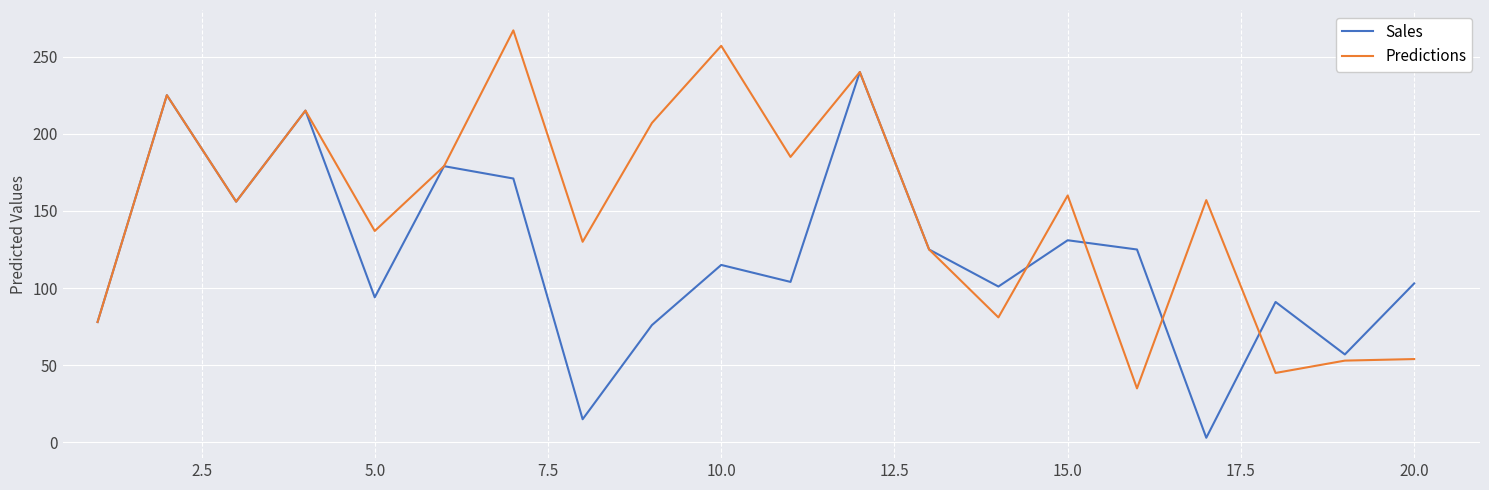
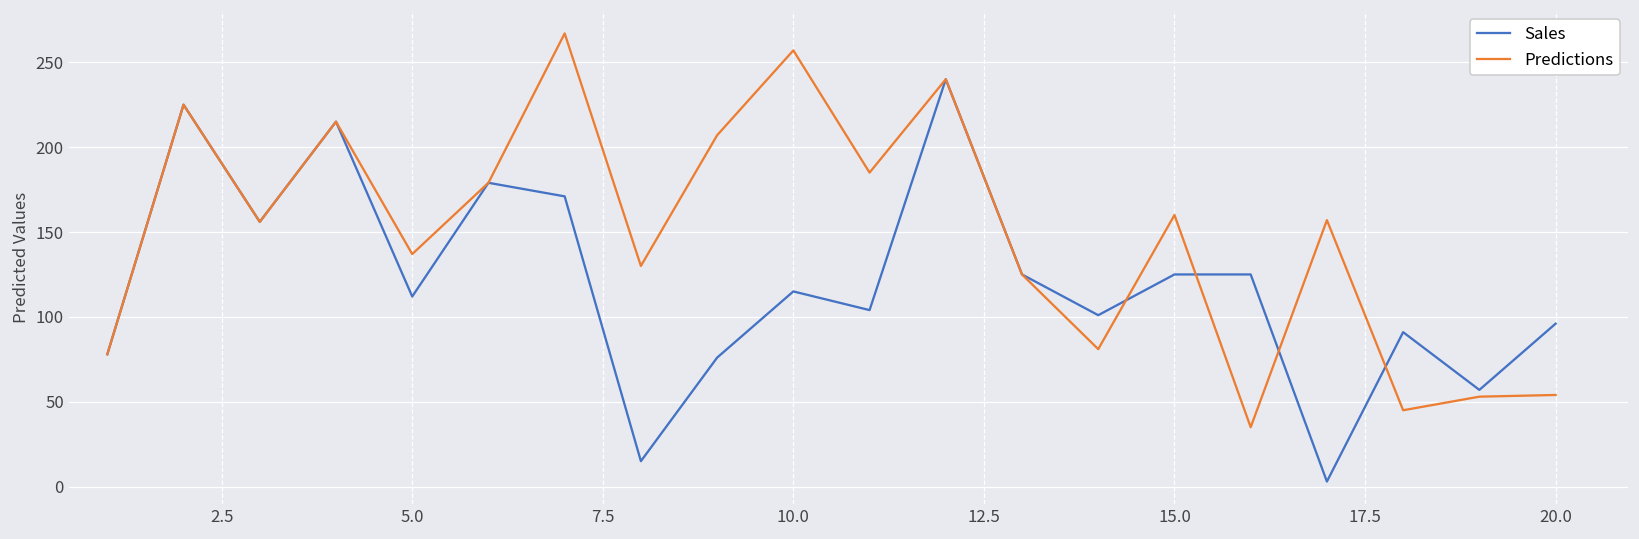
  {
    "Sales": {
-     "5.0": 94,
+     "5.0": 112,
      "10.0": 115,
-     "15.0": 131,
-     "20.0": 103
+     "15.0": 125,
+     "20.0": 96
    },
    "Predictions": {
      "5.0": 137,
      "10.0": 257,
      "15.0": 160,
      "20.0": 54
    }
  }
